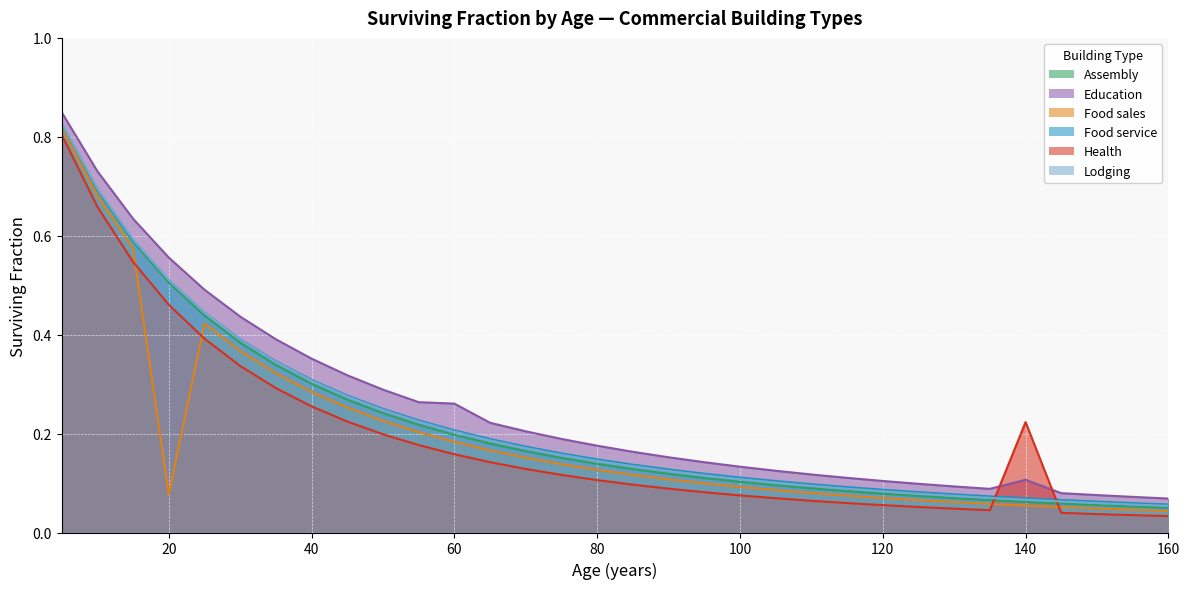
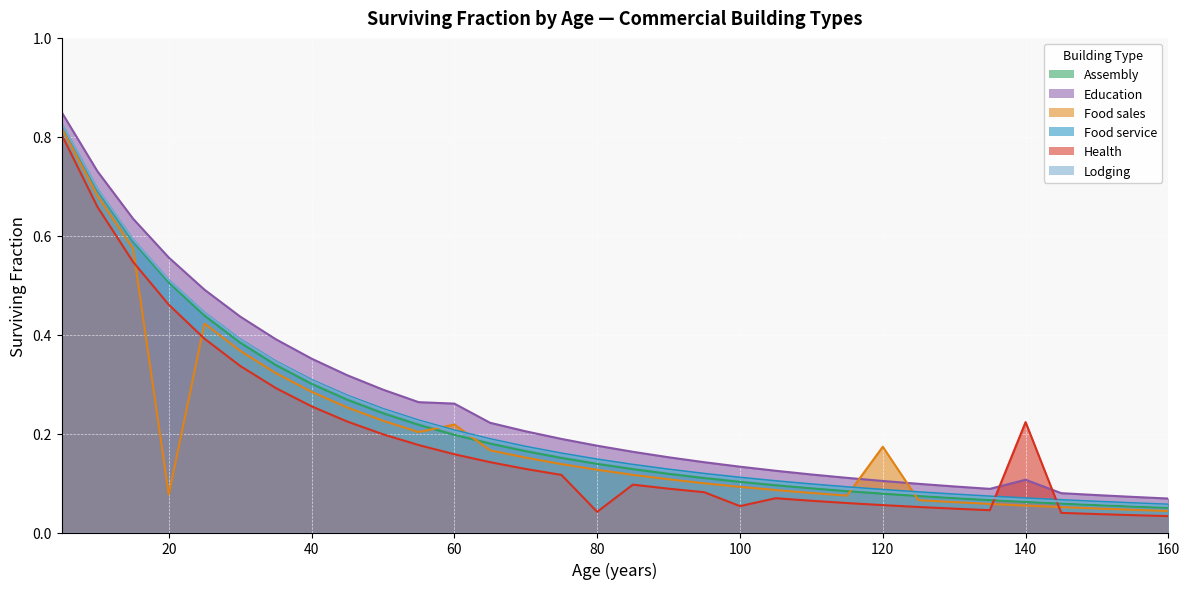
  {
    "Assembly": {
      "40": 0.30,
      "60": 0.20,
      "80": 0.14,
      "100": 0.10
    },
    "Education": {
      "20": 0.56,
      "40": 0.35,
      "60": 0.26,
      "80": 0.18,
      "100": 0.13,
      "120": 0.10,
      "140": 0.11,
      "160": 0.07
    },
    "Food sales": {
      "20": 0.08,
      "40": 0.28,
-     "60": 0.18,
+     "60": 0.22,
      "80": 0.13,
      "100": 0.09,
-     "120": 0.07,
+     "120": 0.17,
      "140": 0.05,
      "160": 0.04
    },
    "Health": {
      "20": 0.46,
      "40": 0.26,
      "60": 0.16,
-     "80": 0.11,
-     "100": 0.08,
+     "80": 0.04,
+     "100": 0.05,
      "120": 0.06,
      "140": 0.22,
      "160": 0.03
    }
  }
